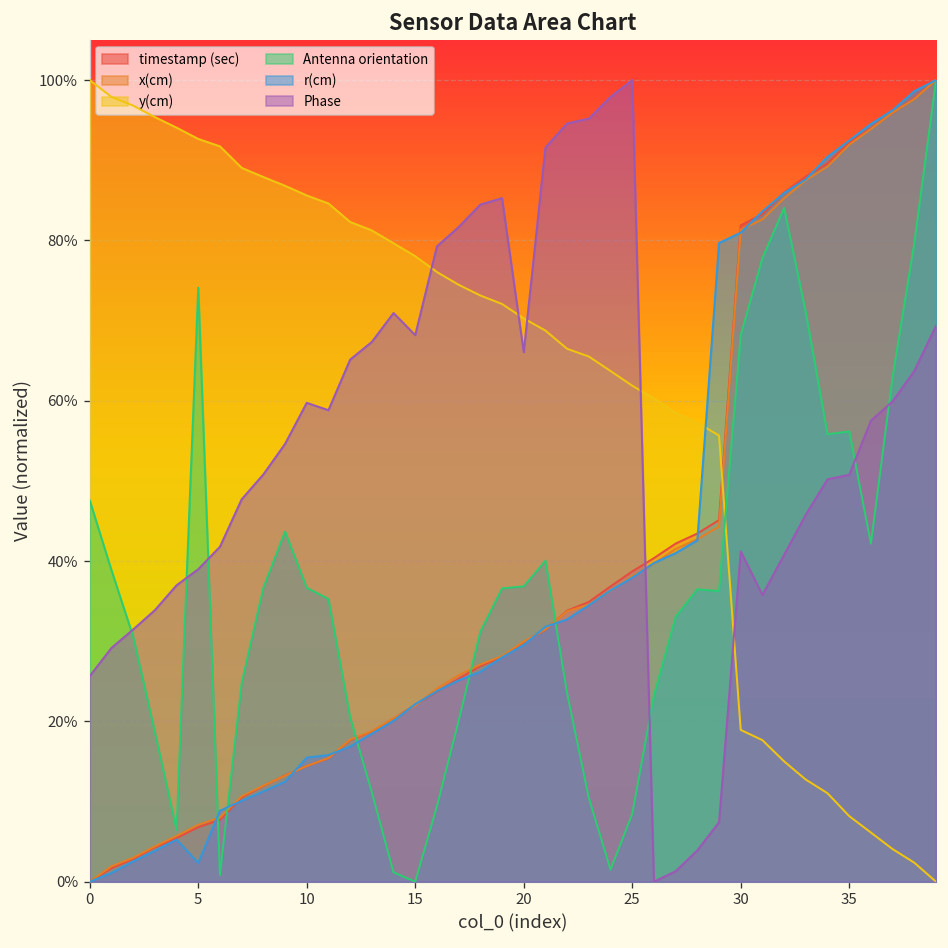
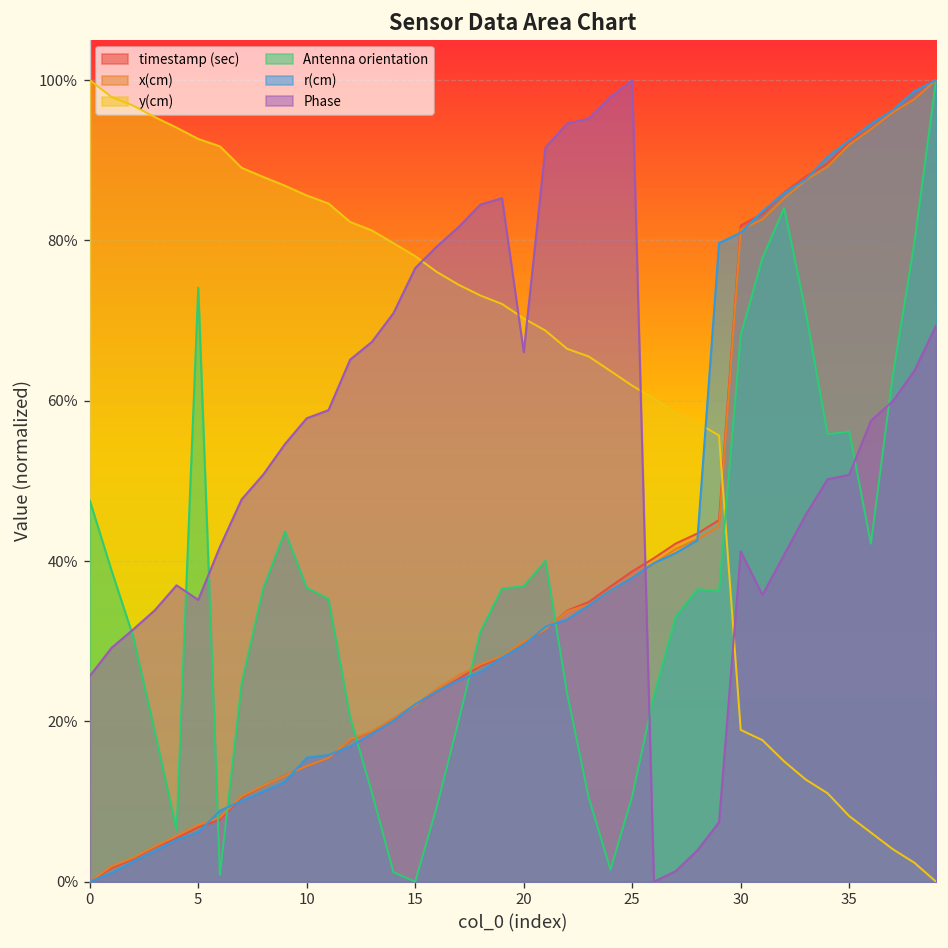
  {
    "Antenna orientation": {
      "0": "48%",
      "5": "74%",
      "10": "37%",
      "15": "0%",
      "20": "37%",
-     "25": "8%",
+     "25": "11%",
      "30": "68%",
      "35": "56%"
    },
    "r(cm)": {
-     "5": "2%",
+     "5": "6%",
      "10": "15%"
    },
    "Phase": {
      "0": "26%",
-     "5": "39%",
-     "10": "60%",
-     "15": "68%",
+     "5": "35%",
+     "10": "58%",
+     "15": "77%",
      "20": "66%",
      "25": "100%",
      "30": "41%",
      "35": "51%"
    }
  }
